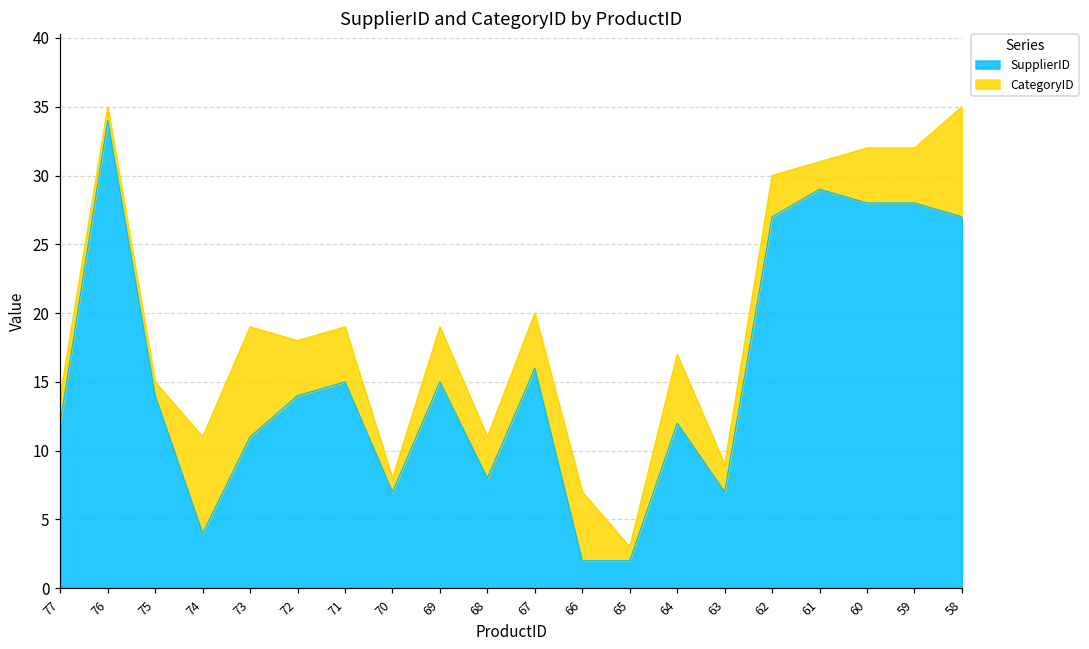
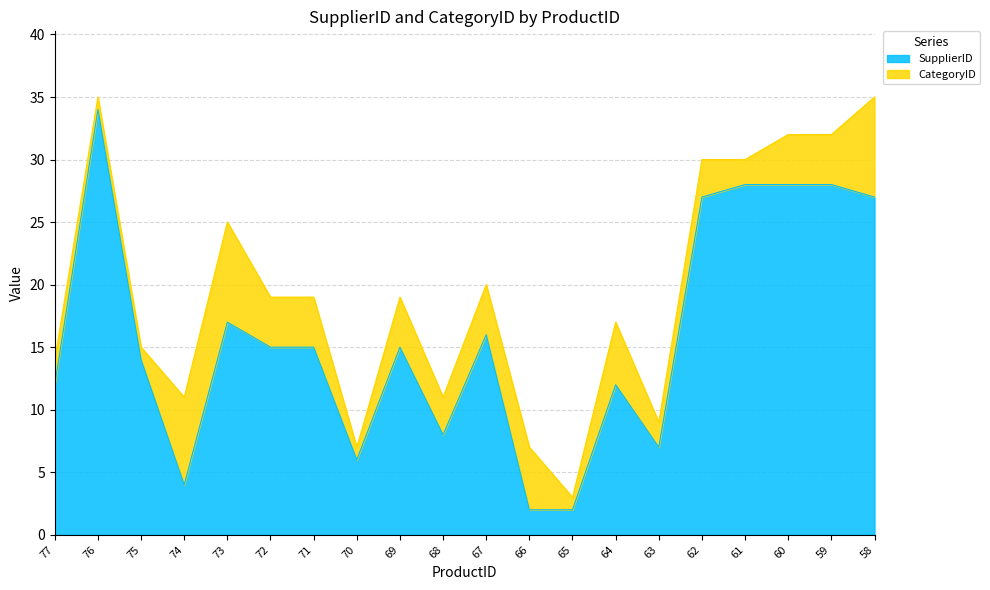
  {
    "SupplierID": {
      "77": 12,
      "76": 34,
      "75": 14,
      "74": 4,
-     "73": 11,
-     "72": 14,
+     "73": 17,
+     "72": 15,
      "71": 15,
-     "70": 7,
+     "70": 6,
      "69": 15,
      "68": 8,
      "67": 16,
      "66": 2,
      "65": 2,
      "64": 12,
      "63": 7,
      "62": 27,
-     "61": 29,
+     "61": 28,
      "60": 28,
      "59": 28,
      "58": 27
    },
    "CategoryID": {
      "77": 2,
      "76": 1,
      "75": 1,
      "74": 7,
      "73": 8,
      "72": 4,
      "71": 4,
      "70": 1,
      "69": 4,
      "68": 3,
      "67": 4,
      "66": 5,
      "65": 1,
      "64": 5,
      "63": 2,
      "62": 3,
      "61": 2,
      "60": 4,
      "59": 4,
      "58": 8
    }
  }
